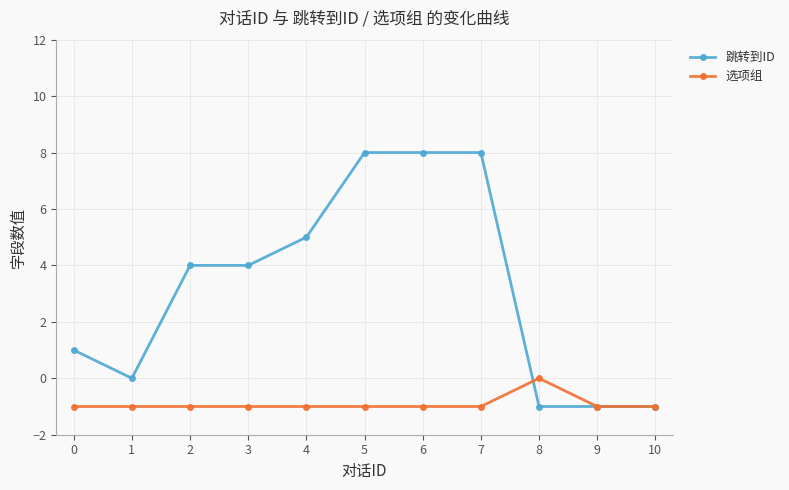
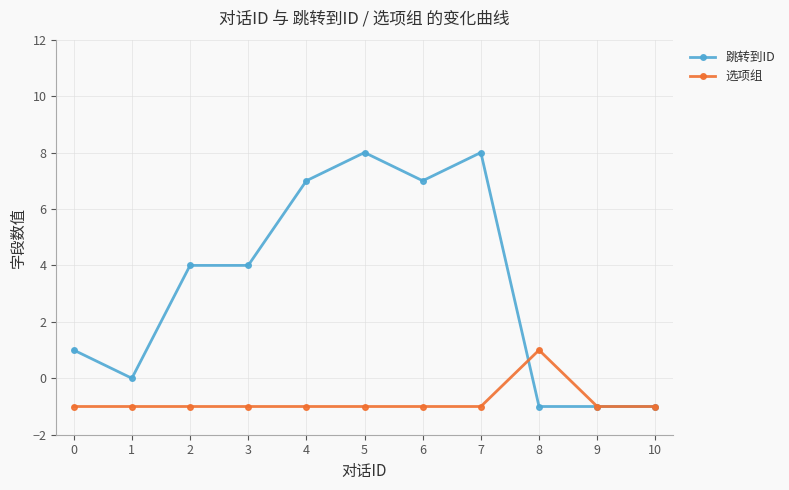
  {
    "跳转到ID": {
      "0": 1,
      "1": 0,
      "2": 4,
      "3": 4,
-     "4": 5,
+     "4": 7,
      "5": 8,
-     "6": 8,
+     "6": 7,
      "7": 8,
      "8": -1
    },
    "选项组": {
      "0": -1,
      "1": -1,
      "2": -1,
      "3": -1,
      "4": -1,
      "5": -1,
      "6": -1,
      "7": -1,
-     "8": 0
+     "8": 1
    }
  }
